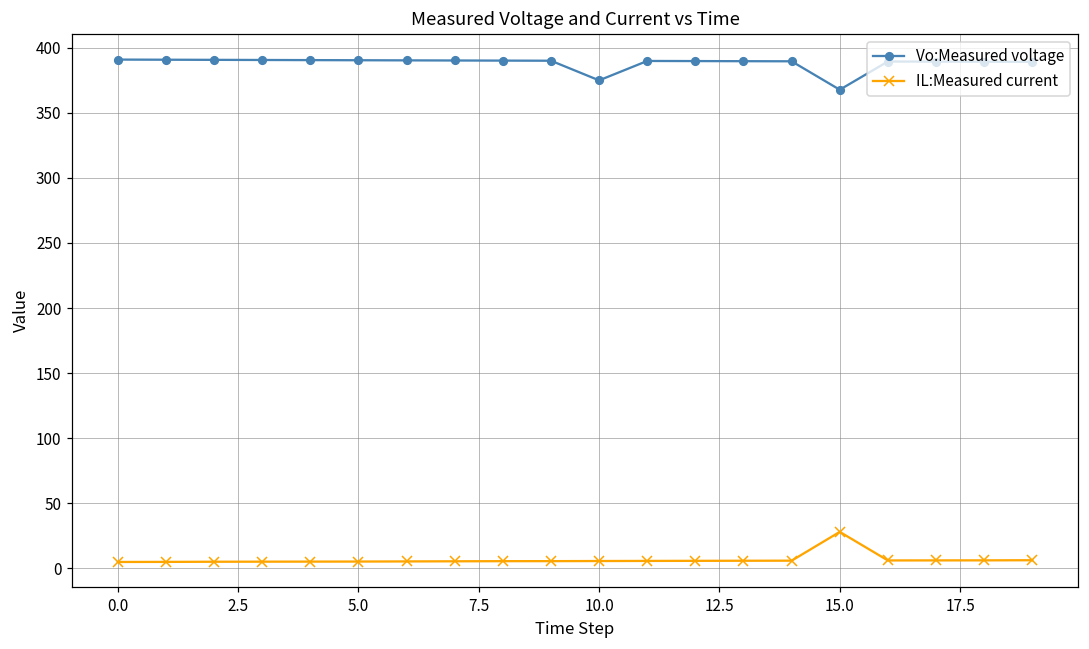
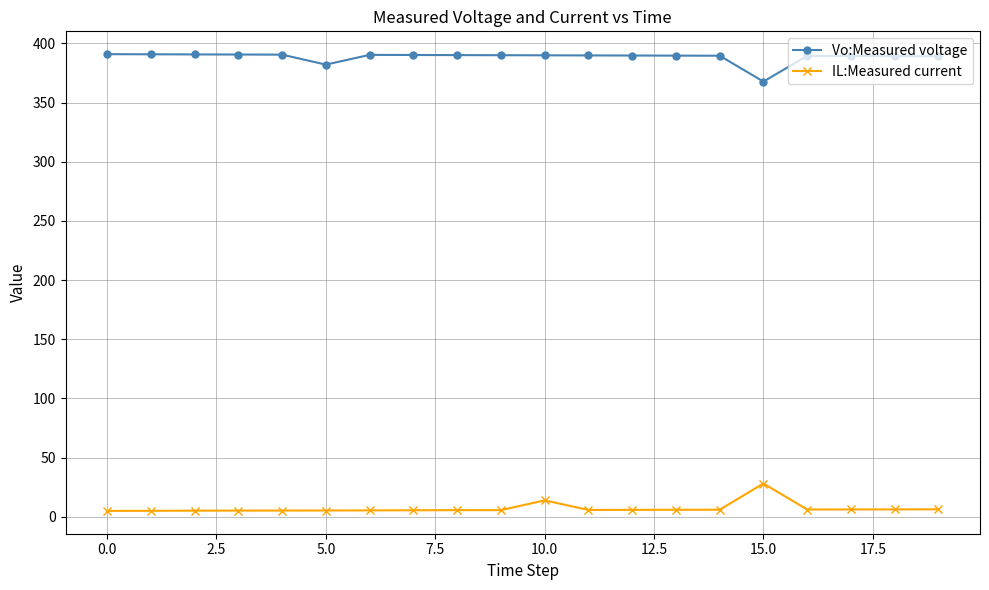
  {
    "Vo:Measured voltage": {
      "0.0": 391,
-     "5.0": 390,
-     "10.0": 375,
+     "5.0": 382,
+     "10.0": 390,
      "15.0": 368
    },
    "IL:Measured current": {
      "0.0": 5,
      "5.0": 5,
-     "10.0": 6,
+     "10.0": 14,
      "15.0": 28
    }
  }
